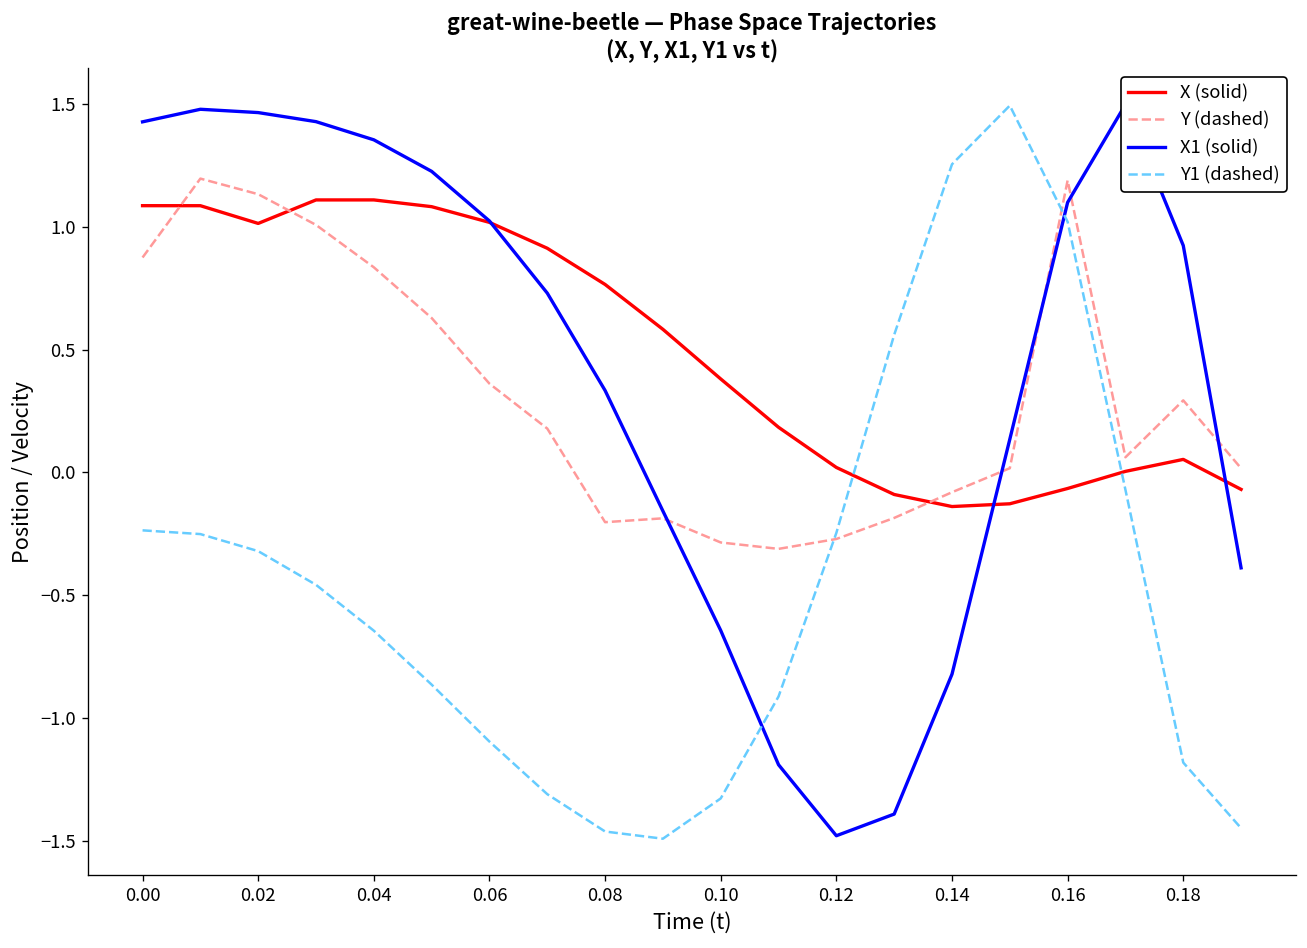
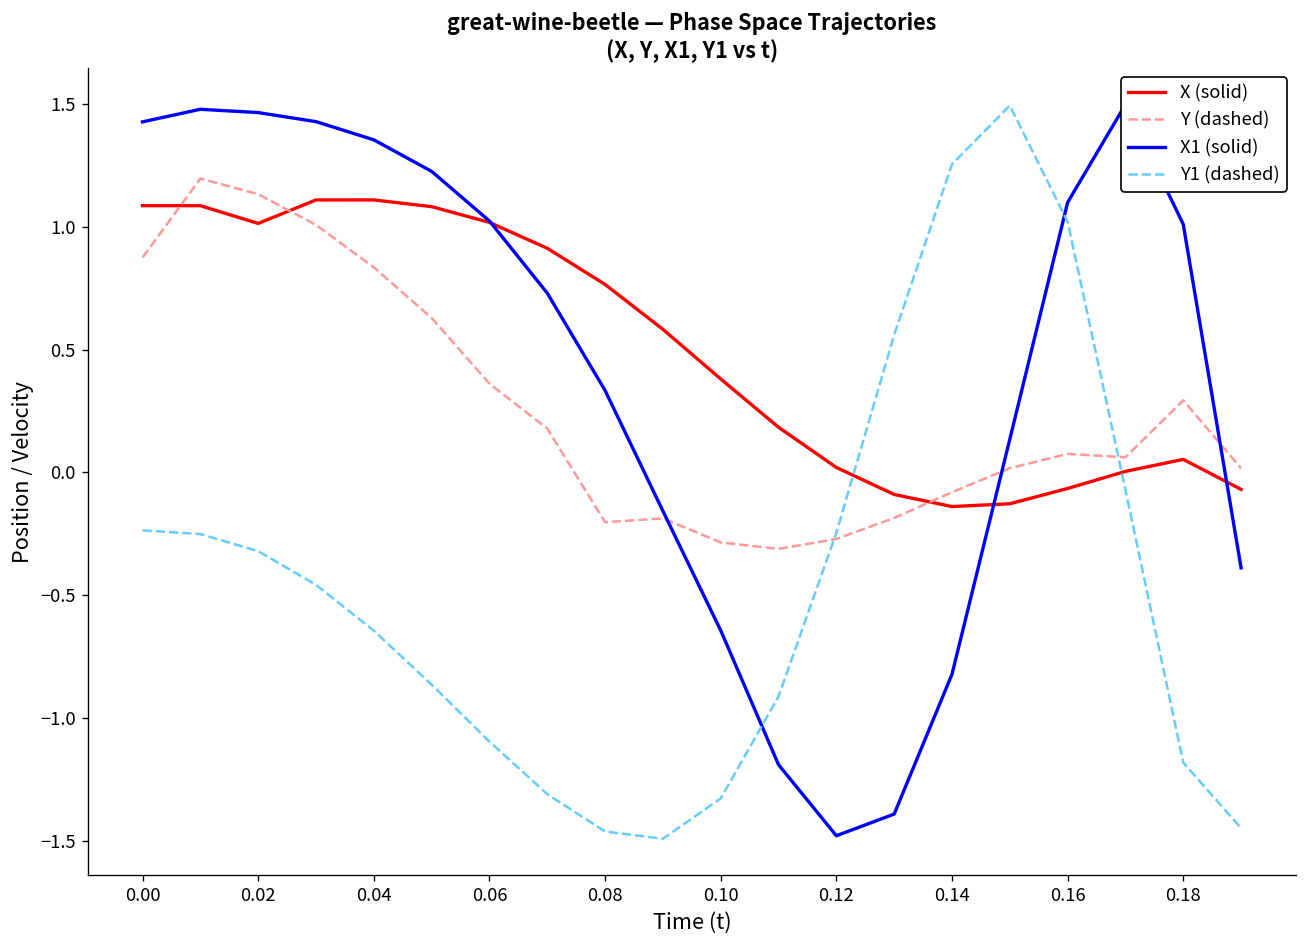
  {
    "X (solid)": {
      "0.00": 1.09,
      "0.02": 1.01,
      "0.04": 1.11,
      "0.08": 0.77,
      "0.10": 0.38,
      "0.12": 0.02,
      "0.14": -0.14,
      "0.16": -0.07,
      "0.18": 0.05
    },
    "Y (dashed)": {
      "0.00": 0.88,
      "0.02": 1.13,
      "0.04": 0.84,
      "0.06": 0.36,
      "0.08": -0.20,
      "0.10": -0.29,
      "0.12": -0.27,
      "0.14": -0.08,
-     "0.16": 1.19,
+     "0.16": 0.08,
      "0.18": 0.29
    },
    "X1 (solid)": {
      "0.00": 1.43,
      "0.02": 1.47,
      "0.04": 1.35,
      "0.08": 0.33,
      "0.10": -0.64,
      "0.12": -1.48,
      "0.14": -0.82,
      "0.16": 1.10,
-     "0.18": 0.92
+     "0.18": 1.01
    },
    "Y1 (dashed)": {
      "0.00": -0.24,
      "0.02": -0.32,
      "0.04": -0.64,
      "0.06": -1.10,
      "0.08": -1.46,
      "0.10": -1.33,
      "0.12": -0.25,
      "0.14": 1.25,
      "0.16": 1.02,
      "0.18": -1.18
    }
  }
